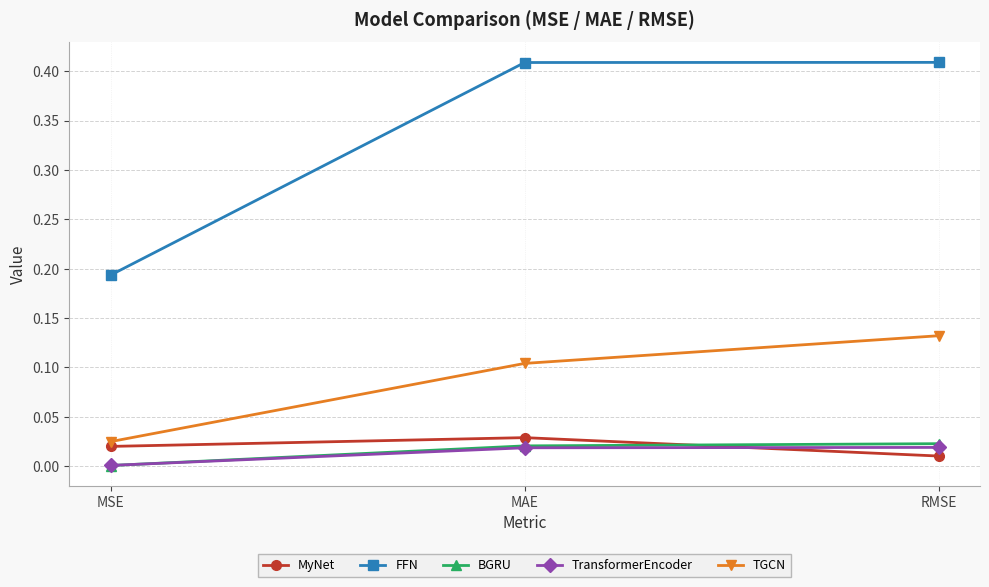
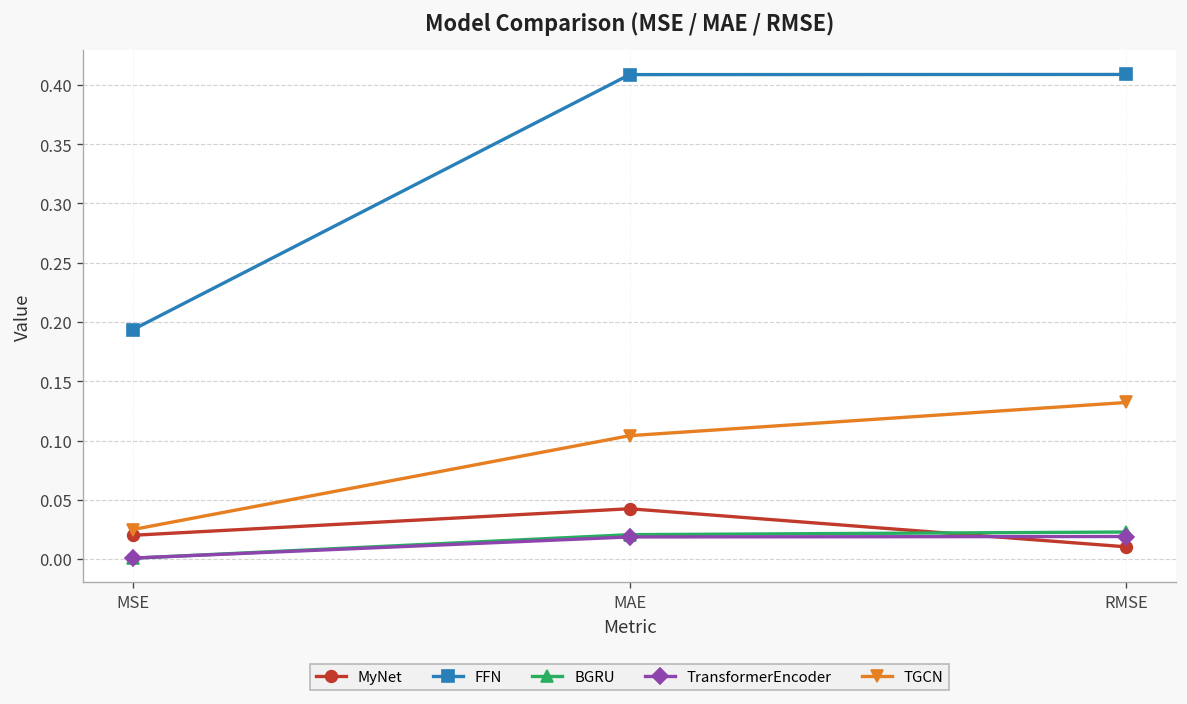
  {
    "MyNet": {
      "MSE": 0.02,
-     "MAE": 0.03,
+     "MAE": 0.04,
      "RMSE": 0.01
    },
    "FFN": {
      "MSE": 0.19,
      "MAE": 0.41,
      "RMSE": 0.41
    },
    "BGRU": {
      "RMSE": 0.02
    },
    "TransformerEncoder": {
      "RMSE": 0.02
    },
    "TGCN": {
      "MSE": 0.02,
      "MAE": 0.10,
      "RMSE": 0.13
    }
  }
